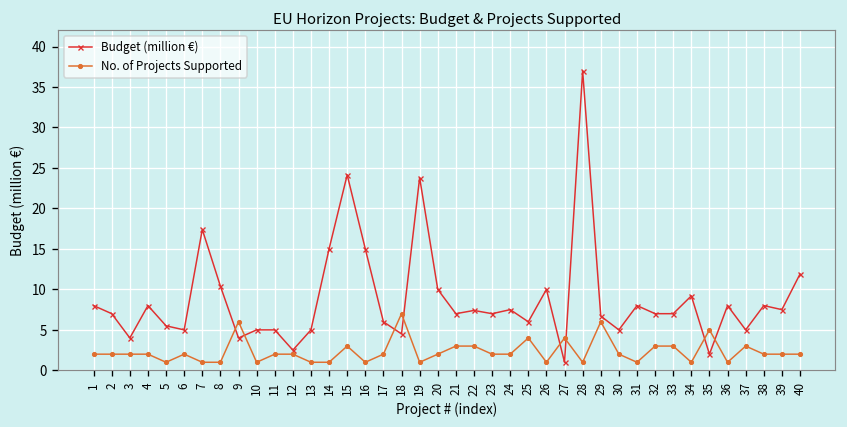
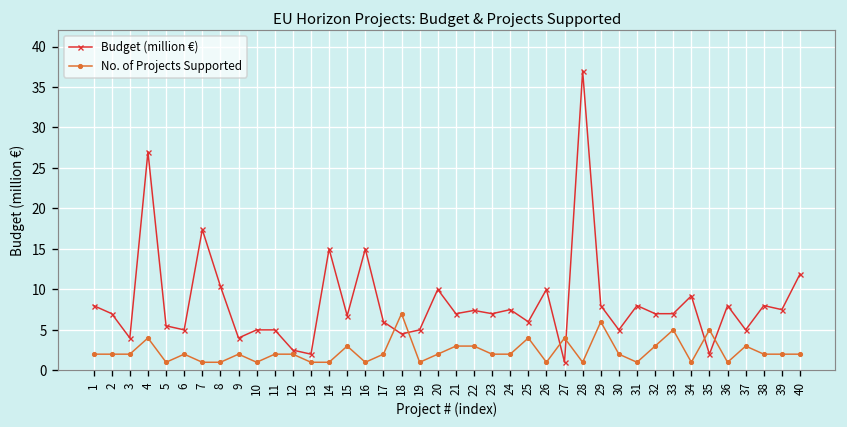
  {
    "Budget (million €)": {
      "1": 8,
      "2": 7,
      "3": 4,
-     "4": 8,
+     "4": 27,
      "5": 6,
      "6": 5,
      "7": 17,
      "8": 10,
      "9": 4,
      "10": 5,
      "11": 5,
      "12": 3,
-     "13": 5,
+     "13": 2,
      "14": 15,
-     "15": 24,
+     "15": 7,
      "16": 15,
      "17": 6,
      "18": 5,
-     "19": 24,
+     "19": 5,
      "20": 10,
      "21": 7,
      "22": 7,
      "23": 7,
      "24": 8,
      "25": 6,
      "26": 10,
      "27": 1,
      "28": 37,
-     "29": 7,
+     "29": 8,
      "30": 5,
      "31": 8,
      "32": 7,
      "33": 7,
      "34": 9,
      "35": 2,
      "36": 8,
      "37": 5,
      "38": 8,
      "39": 8,
      "40": 12
    },
    "No. of Projects Supported": {
      "1": 2,
      "2": 2,
      "3": 2,
-     "4": 2,
+     "4": 4,
      "5": 1,
      "6": 2,
      "7": 1,
      "8": 1,
-     "9": 6,
+     "9": 2,
      "10": 1,
      "11": 2,
      "12": 2,
      "13": 1,
      "14": 1,
      "15": 3,
      "16": 1,
      "17": 2,
      "18": 7,
      "19": 1,
      "20": 2,
      "21": 3,
      "22": 3,
      "23": 2,
      "24": 2,
      "25": 4,
      "26": 1,
      "27": 4,
      "28": 1,
      "29": 6,
      "30": 2,
      "31": 1,
      "32": 3,
-     "33": 3,
+     "33": 5,
      "34": 1,
      "35": 5,
      "36": 1,
      "37": 3,
      "38": 2,
      "39": 2,
      "40": 2
    }
  }
